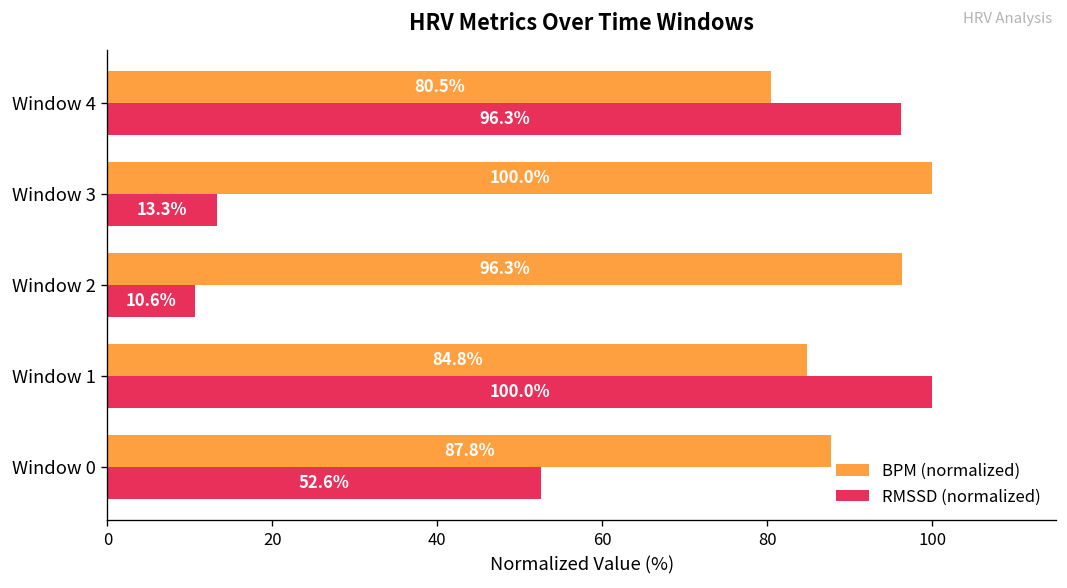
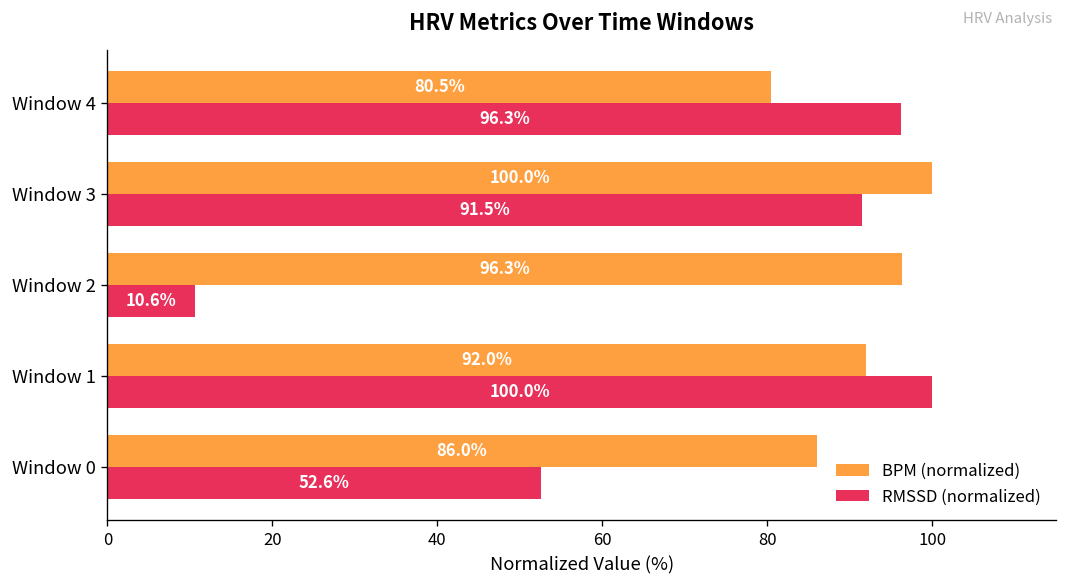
  {
    "BPM (normalized)": {
      "Window 4": "80.5%",
      "Window 3": "100.0%",
      "Window 2": "96.3%",
-     "Window 1": "84.8%",
-     "Window 0": "87.8%"
+     "Window 1": "92.0%",
+     "Window 0": "86.0%"
    },
    "RMSSD (normalized)": {
      "Window 4": "96.3%",
-     "Window 3": "13.3%",
+     "Window 3": "91.5%",
      "Window 2": "10.6%",
      "Window 1": "100.0%",
      "Window 0": "52.6%"
    }
  }
